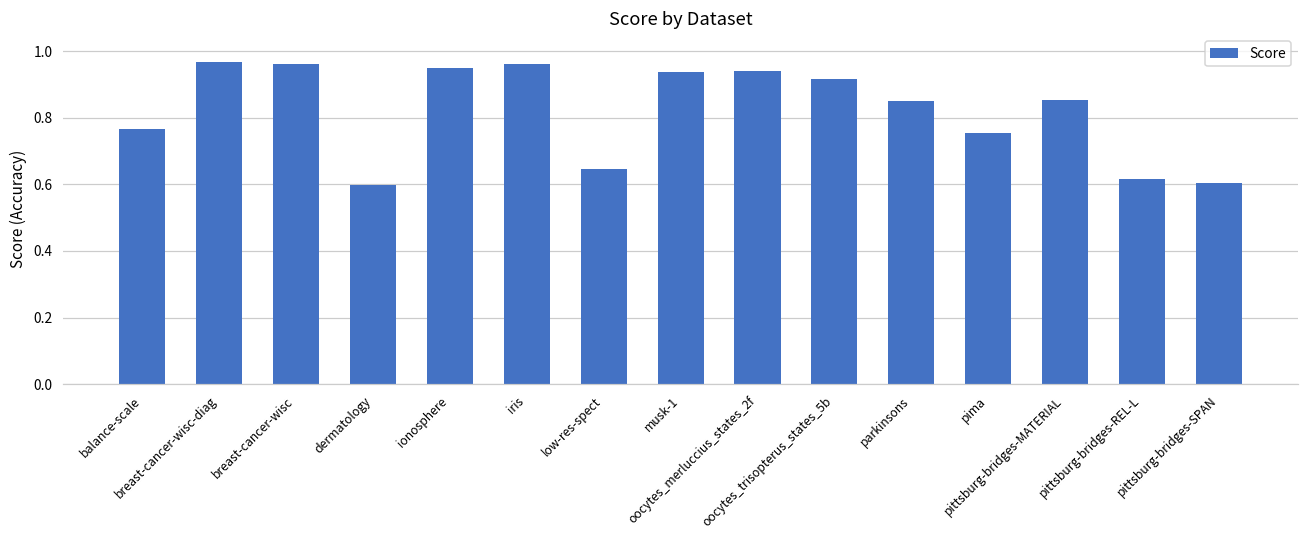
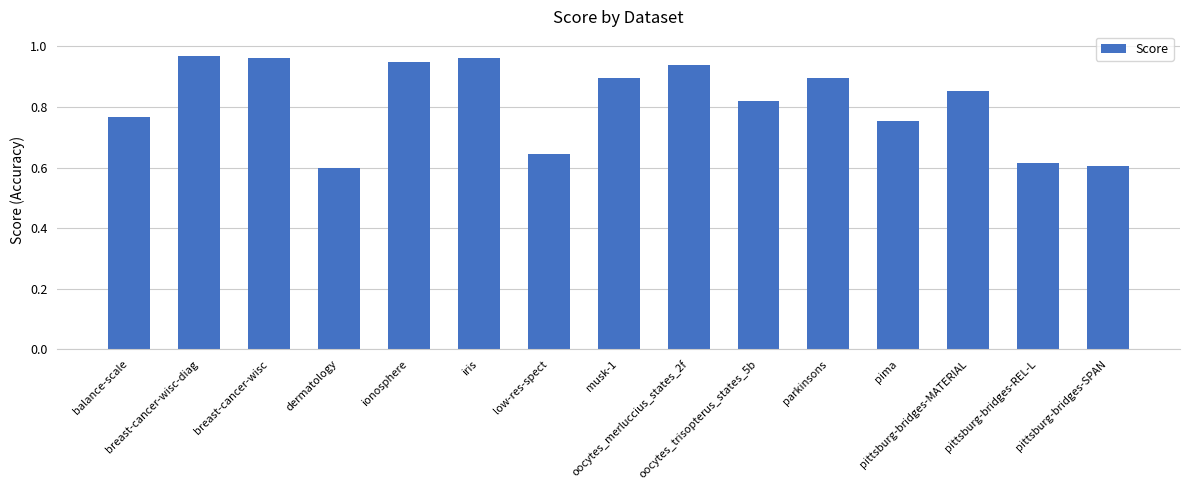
  {
    "balance-scale": 0.77,
    "breast-cancer-wisc-diag": 0.97,
    "breast-cancer-wisc": 0.96,
    "dermatology": 0.60,
    "ionosphere": 0.95,
    "iris": 0.96,
    "low-res-spect": 0.65,
-   "musk-1": 0.94,
+   "musk-1": 0.90,
    "oocytes_merluccius_states_2f": 0.94,
-   "oocytes_trisopterus_states_5b": 0.92,
-   "parkinsons": 0.85,
+   "oocytes_trisopterus_states_5b": 0.82,
+   "parkinsons": 0.90,
    "pima": 0.75,
    "pittsburg-bridges-MATERIAL": 0.85,
    "pittsburg-bridges-REL-L": 0.61,
    "pittsburg-bridges-SPAN": 0.61
  }
